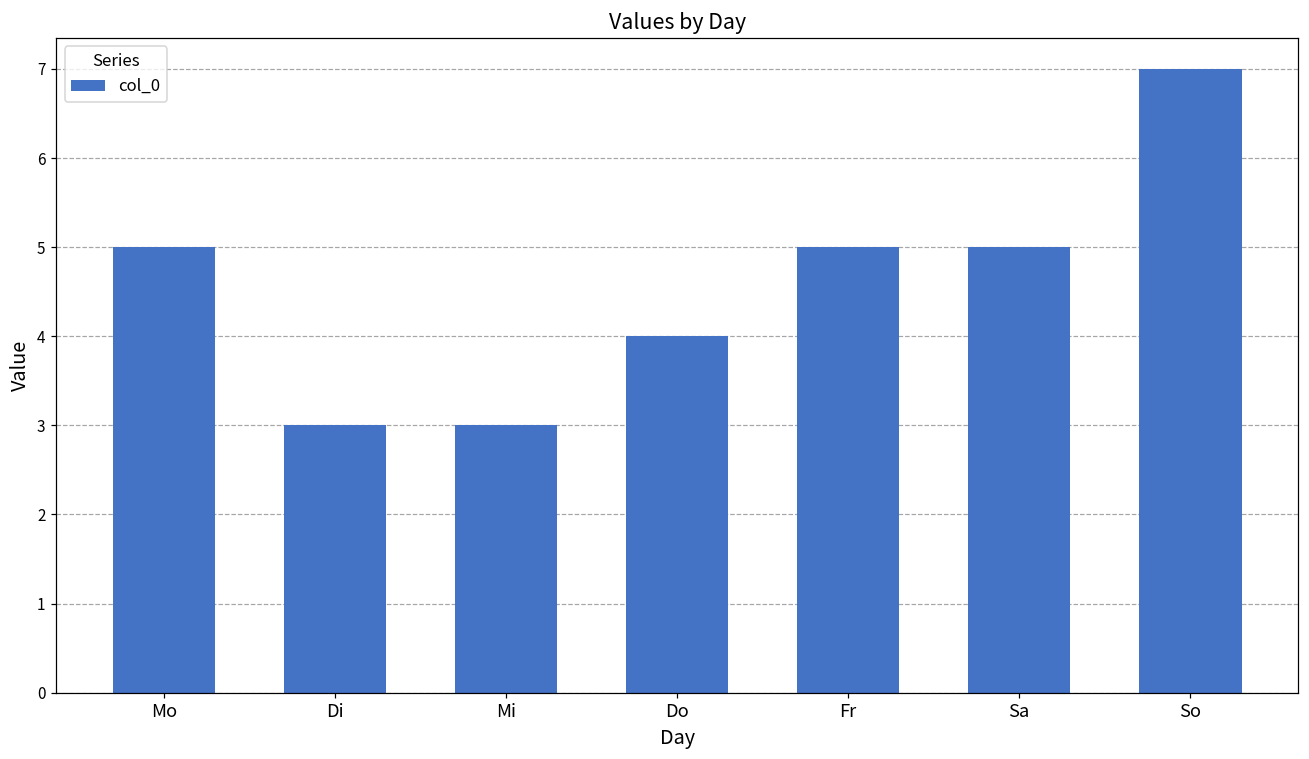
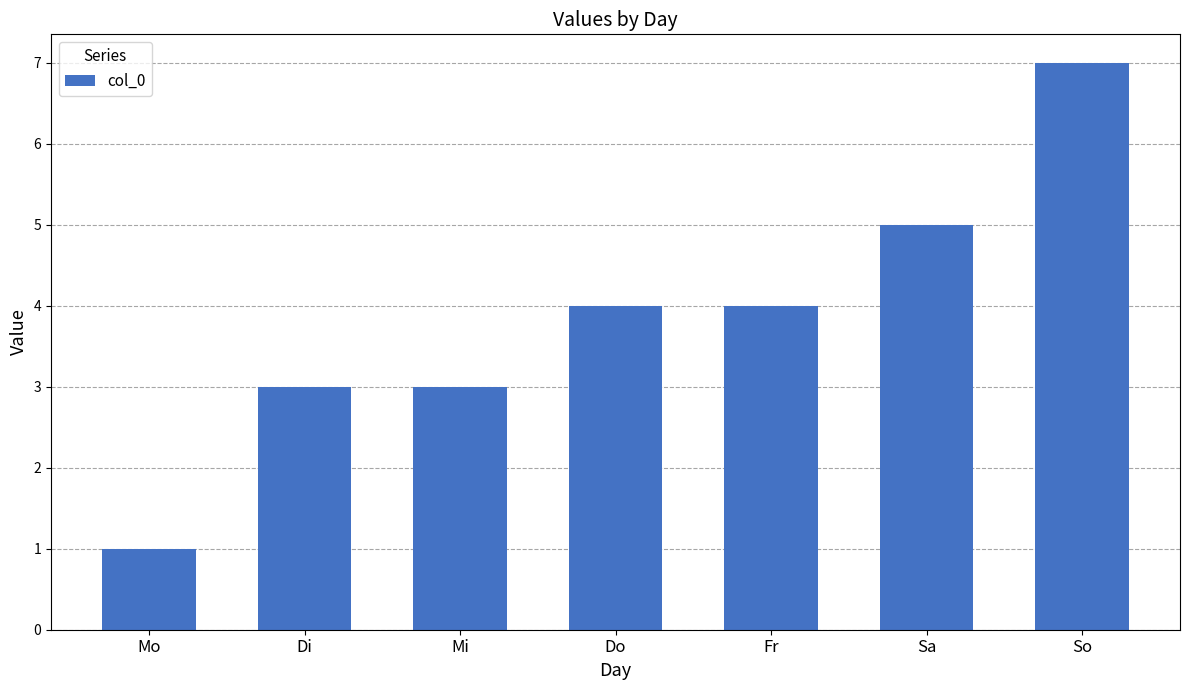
  {
-   "Mo": 5,
+   "Mo": 1,
    "Di": 3,
    "Mi": 3,
    "Do": 4,
-   "Fr": 5,
+   "Fr": 4,
    "Sa": 5,
    "So": 7
  }
